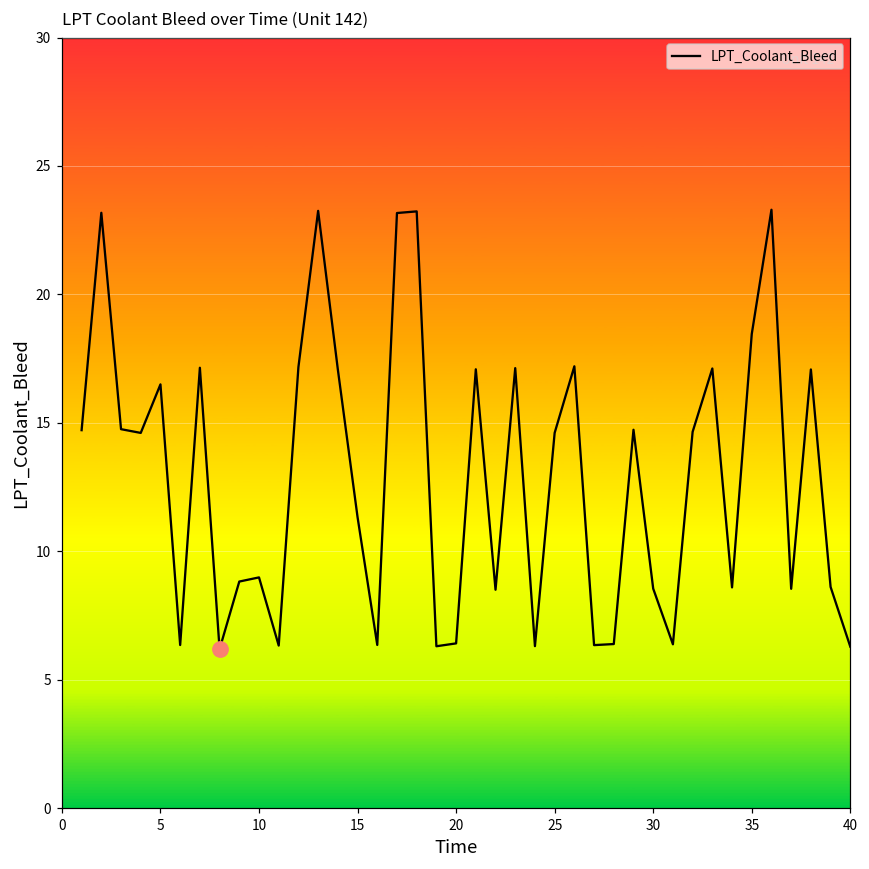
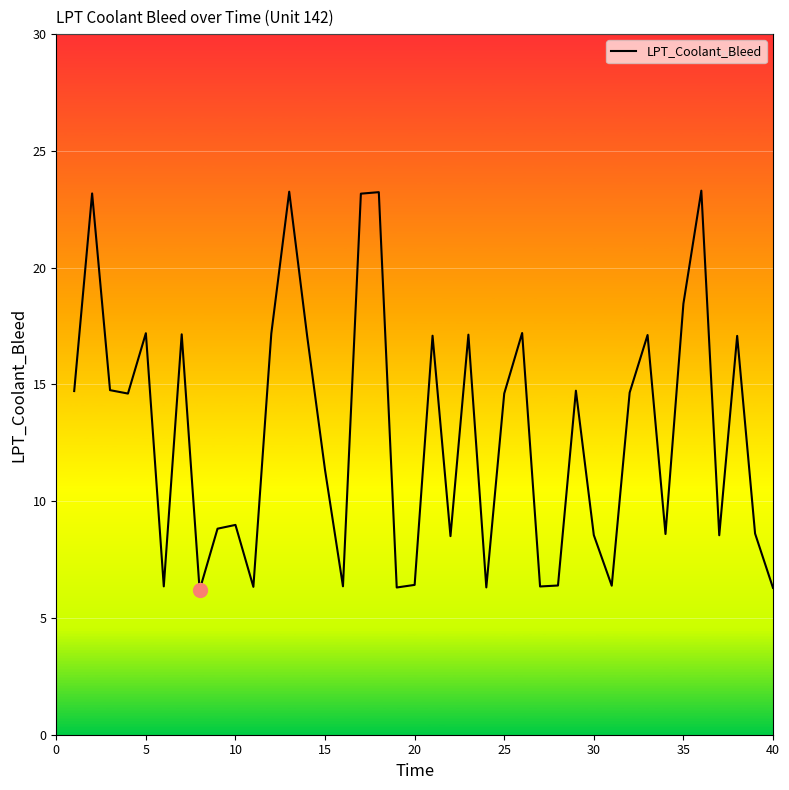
  {
    "LPT_Coolant_Bleed": {
-     "5": 16.5,
+     "5": 17.2,
      "10": 9.0,
      "15": 11.3,
      "20": 6.4,
      "25": 14.6,
      "30": 8.5,
      "35": 18.5,
      "40": 6.3
    }
  }
